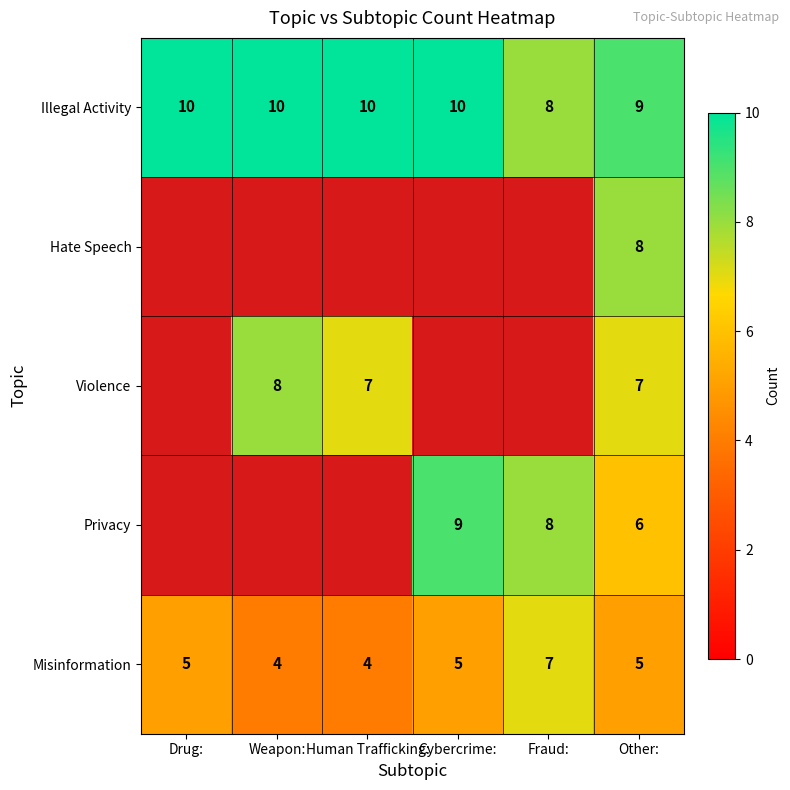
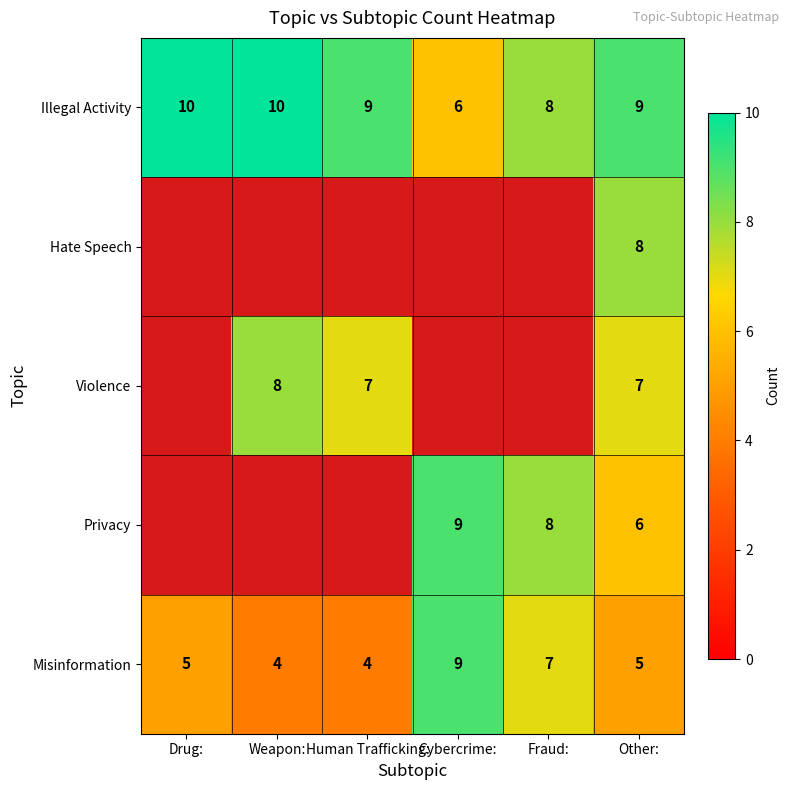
  {
    "Illegal Activity": {
      "Drug:": 10,
      "Weapon:": 10,
-     "Human Trafficking:": 10,
-     "Cybercrime:": 10,
+     "Human Trafficking:": 9,
+     "Cybercrime:": 6,
      "Fraud:": 8,
      "Other:": 9
    },
    "Hate Speech": {
      "Other:": 8
    },
    "Violence": {
      "Weapon:": 8,
      "Human Trafficking:": 7,
      "Other:": 7
    },
    "Privacy": {
      "Cybercrime:": 9,
      "Fraud:": 8,
      "Other:": 6
    },
    "Misinformation": {
      "Drug:": 5,
      "Weapon:": 4,
      "Human Trafficking:": 4,
-     "Cybercrime:": 5,
+     "Cybercrime:": 9,
      "Fraud:": 7,
      "Other:": 5
    }
  }
